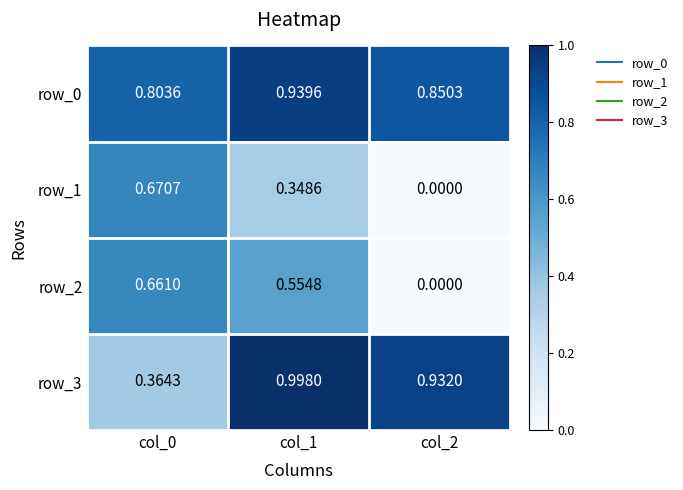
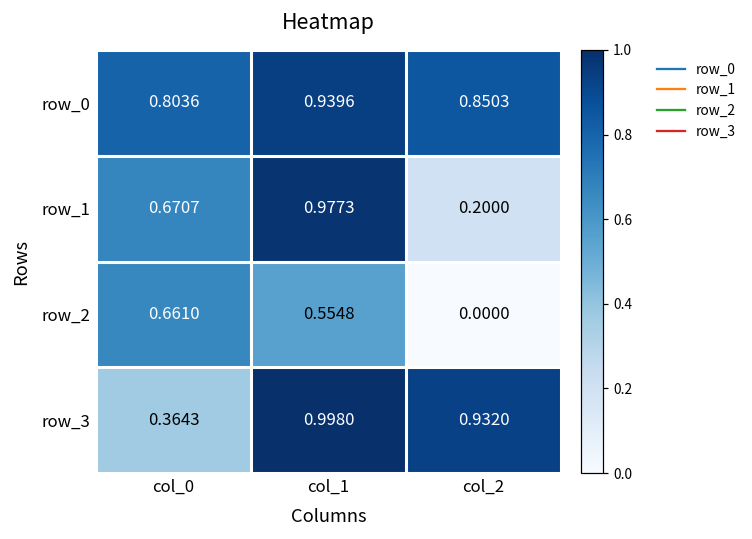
  {
    "row_0": {
      "col_0": 0.8036,
      "col_1": 0.9396,
      "col_2": 0.8503
    },
    "row_1": {
      "col_0": 0.6707,
-     "col_1": 0.3486,
-     "col_2": 0.0000
+     "col_1": 0.9773,
+     "col_2": 0.2000
    },
    "row_2": {
      "col_0": 0.6610,
      "col_1": 0.5548,
      "col_2": 0.0000
    },
    "row_3": {
      "col_0": 0.3643,
      "col_1": 0.9980,
      "col_2": 0.9320
    }
  }
